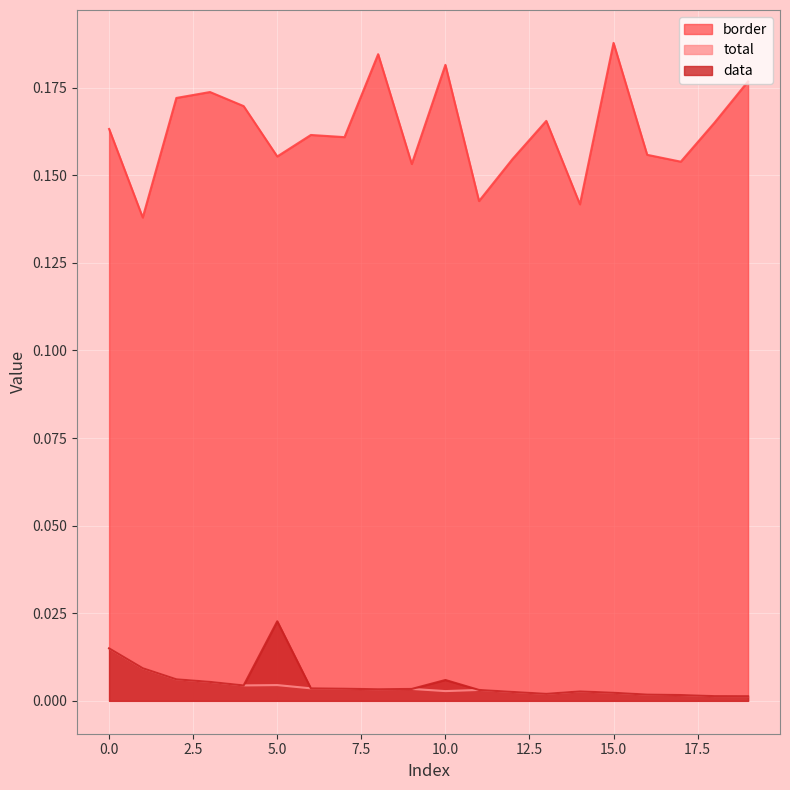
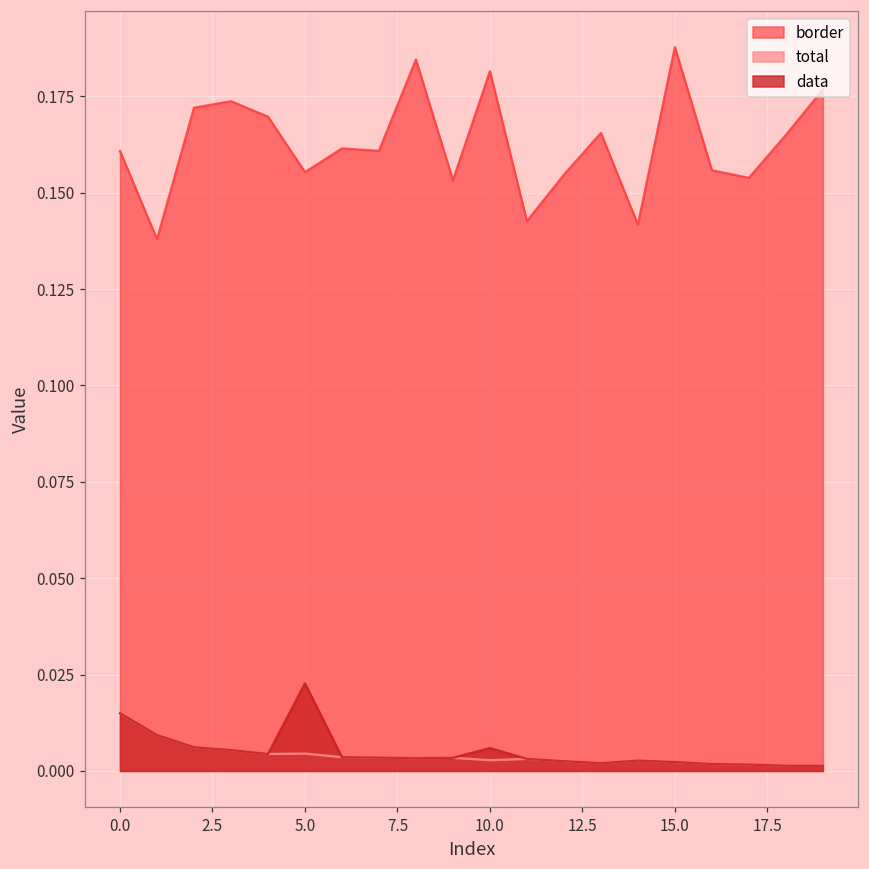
  {
    "border": {
-     "0.0": 0.163,
+     "0.0": 0.161,
      "5.0": 0.155,
      "10.0": 0.181,
      "15.0": 0.188
    },
    "total": {
      "5.0": 0.004,
      "10.0": 0.003
    },
    "data": {
      "5.0": 0.023,
      "10.0": 0.006
    }
  }
